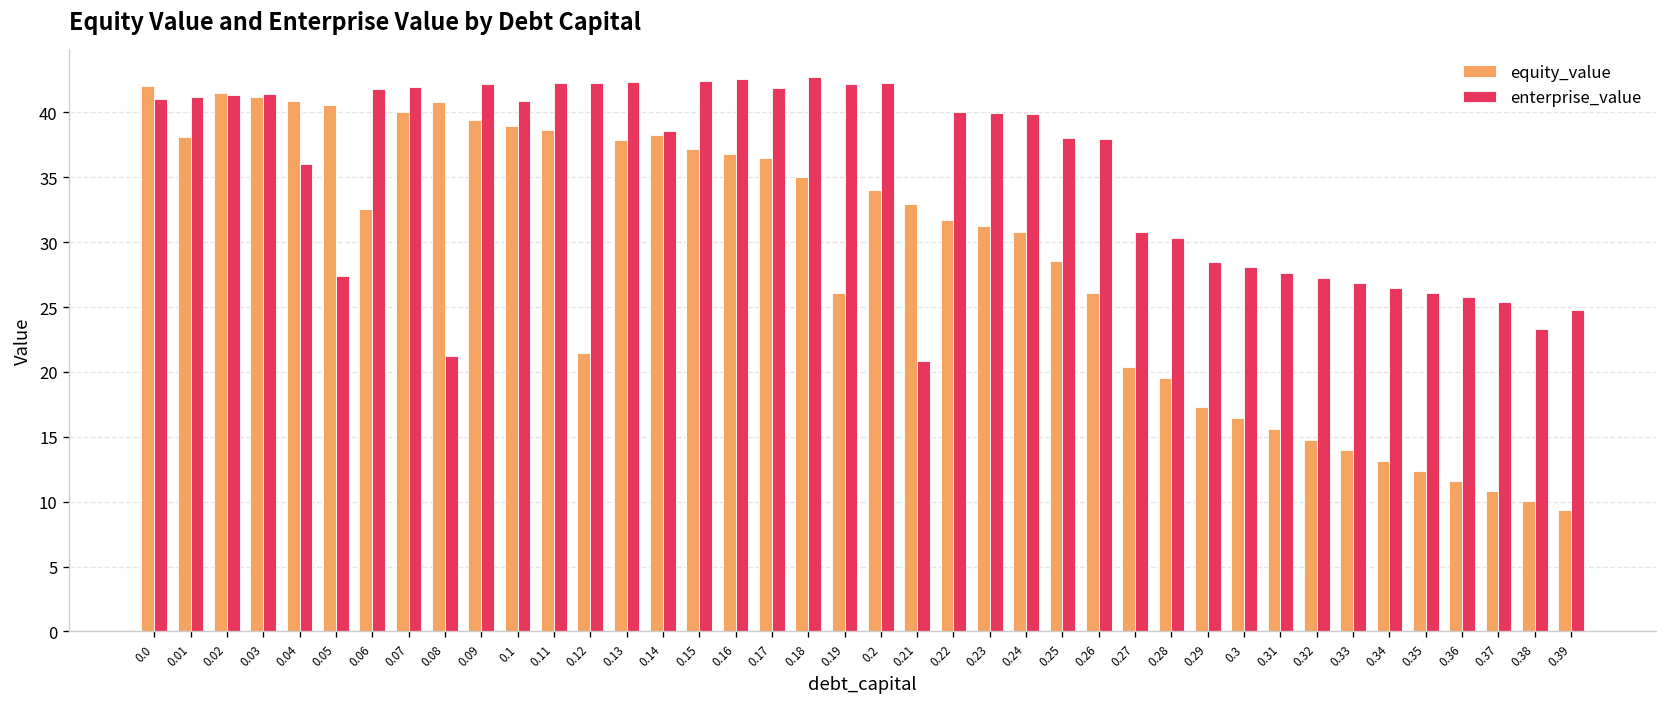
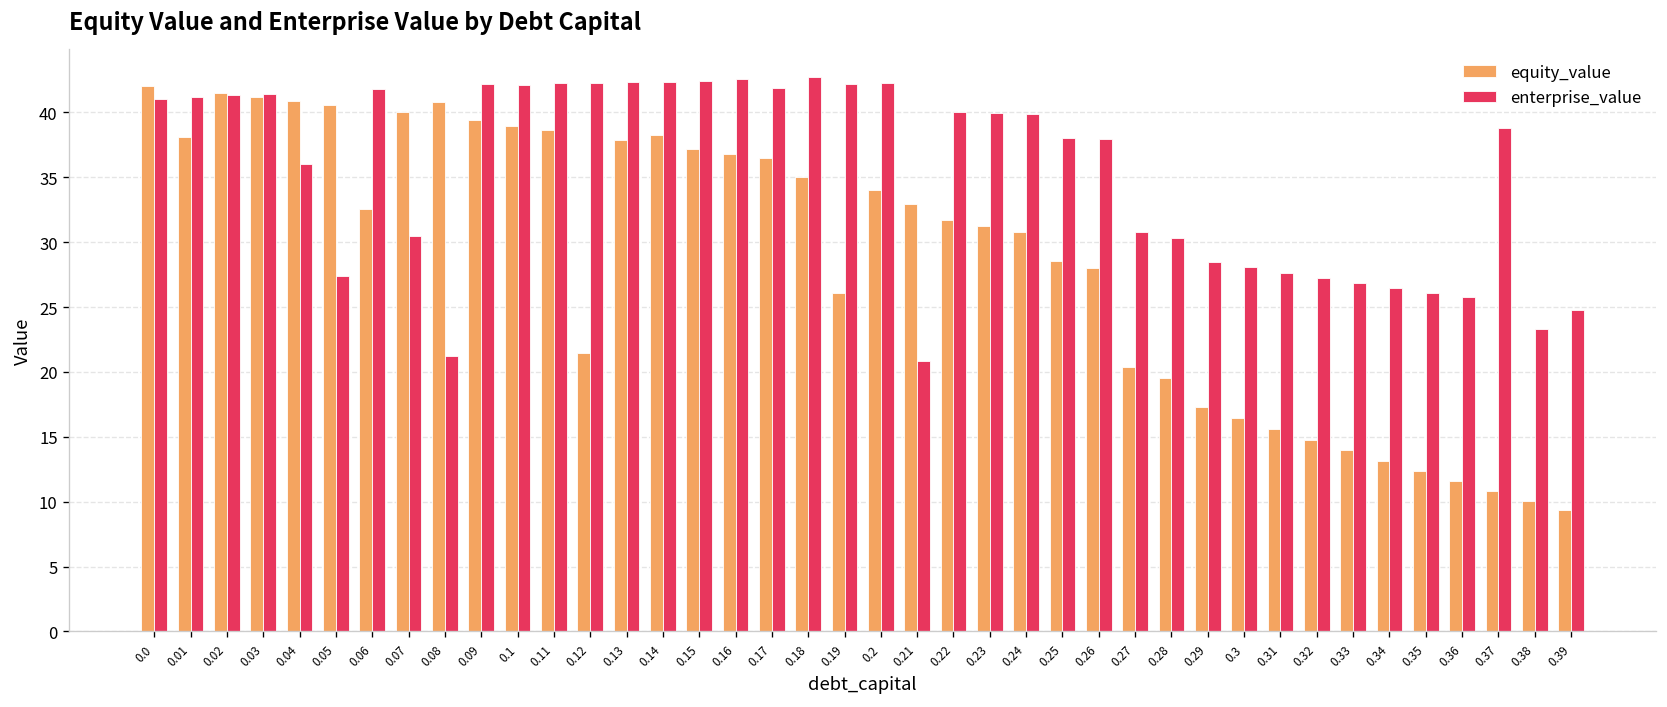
  {
    "equity_value": {
      "0.0": 42.1,
      "0.01": 38.1,
      "0.02": 41.5,
      "0.03": 41.2,
      "0.04": 40.9,
      "0.05": 40.6,
      "0.06": 32.6,
      "0.07": 40.0,
      "0.08": 40.8,
      "0.09": 39.4,
      "0.1": 38.9,
      "0.11": 38.6,
      "0.12": 21.4,
      "0.13": 37.9,
      "0.14": 38.2,
      "0.15": 37.1,
      "0.16": 36.8,
      "0.17": 36.5,
      "0.18": 35.0,
      "0.19": 26.0,
      "0.2": 34.0,
      "0.21": 32.9,
      "0.22": 31.7,
      "0.23": 31.3,
      "0.24": 30.8,
      "0.25": 28.5,
-     "0.26": 26.1,
+     "0.26": 28.0,
      "0.27": 20.4,
      "0.28": 19.5,
      "0.29": 17.3,
      "0.3": 16.4,
      "0.31": 15.6,
      "0.32": 14.8,
      "0.33": 14.0,
      "0.34": 13.2,
      "0.35": 12.4,
      "0.36": 11.6,
      "0.37": 10.8,
      "0.38": 10.1,
      "0.39": 9.3
    },
    "enterprise_value": {
      "0.0": 41.1,
      "0.01": 41.2,
      "0.02": 41.3,
      "0.03": 41.4,
      "0.04": 36.1,
      "0.05": 27.4,
      "0.06": 41.8,
-     "0.07": 42.0,
+     "0.07": 30.5,
      "0.08": 21.2,
      "0.09": 42.2,
-     "0.1": 40.9,
+     "0.1": 42.1,
      "0.11": 42.2,
      "0.12": 42.3,
      "0.13": 42.4,
-     "0.14": 38.6,
+     "0.14": 42.4,
      "0.15": 42.5,
      "0.16": 42.6,
      "0.17": 41.9,
      "0.18": 42.7,
      "0.19": 42.2,
      "0.2": 42.3,
      "0.21": 20.8,
      "0.22": 40.0,
      "0.23": 39.9,
      "0.24": 39.9,
      "0.25": 38.0,
      "0.26": 37.9,
      "0.27": 30.7,
      "0.28": 30.3,
      "0.29": 28.5,
      "0.3": 28.1,
      "0.31": 27.6,
      "0.32": 27.2,
      "0.33": 26.9,
      "0.34": 26.5,
      "0.35": 26.1,
      "0.36": 25.8,
-     "0.37": 25.4,
+     "0.37": 38.8,
      "0.38": 23.3,
      "0.39": 24.7
    }
  }
